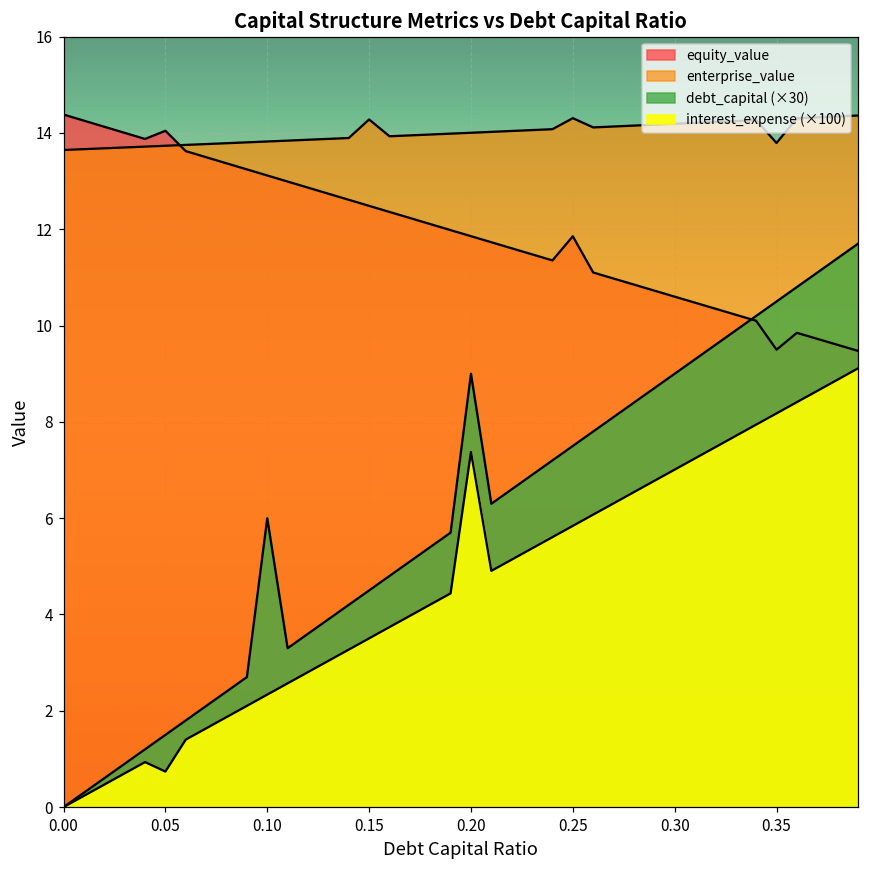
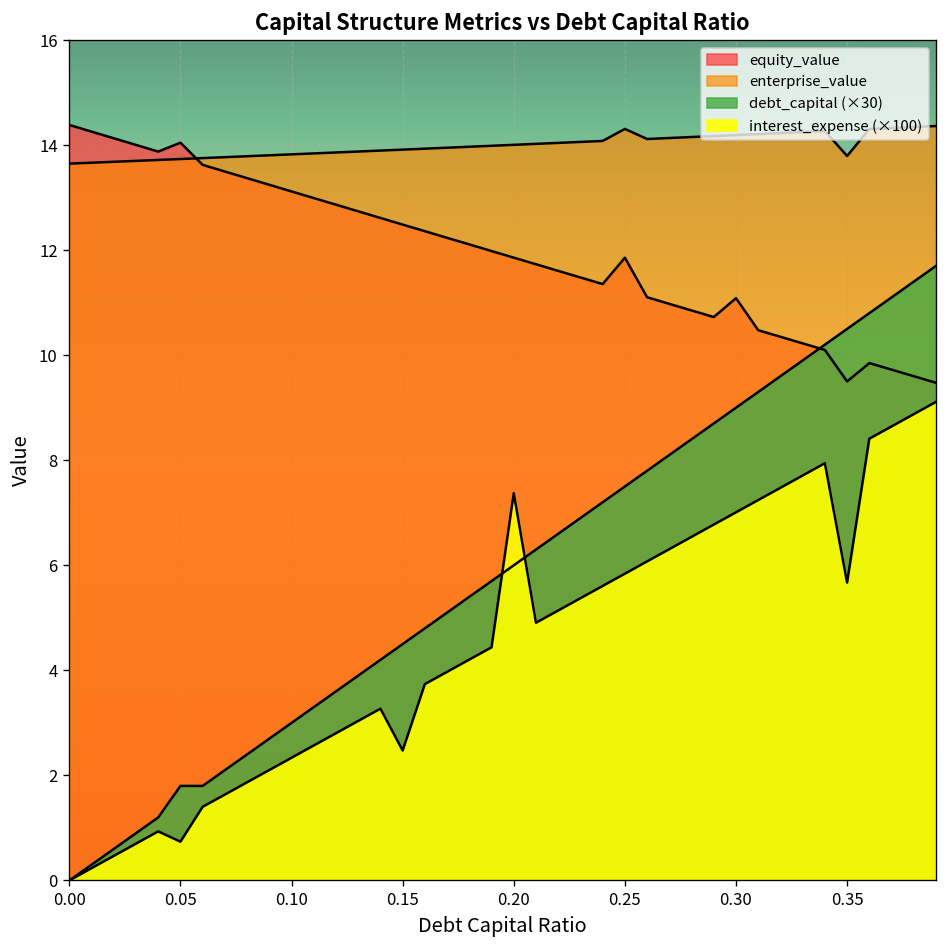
  {
    "equity_value": {
      "0.00": 14.4,
      "0.05": 14.0,
      "0.10": 13.1,
      "0.15": 12.5,
      "0.20": 11.9,
      "0.25": 11.9,
-     "0.30": 10.6,
+     "0.30": 11.1,
      "0.35": 9.5
    },
    "enterprise_value": {
      "0.00": 13.6,
      "0.05": 13.7,
      "0.10": 13.8,
-     "0.15": 14.3,
+     "0.15": 13.9,
      "0.20": 14.0,
      "0.25": 14.3,
      "0.35": 13.8
    },
    "debt_capital (×30)": {
-     "0.05": 1.5,
-     "0.10": 6.0,
+     "0.05": 1.8,
+     "0.10": 3.0,
      "0.15": 4.5,
-     "0.20": 9.0,
+     "0.20": 6.0,
      "0.25": 7.5,
      "0.30": 9.0,
      "0.35": 10.5
    },
    "interest_expense (×100)": {
      "0.05": 0.7,
      "0.10": 2.3,
-     "0.15": 3.5,
+     "0.15": 2.5,
      "0.20": 7.4,
      "0.25": 5.8,
      "0.30": 7.0,
-     "0.35": 8.2
+     "0.35": 5.7
    }
  }
